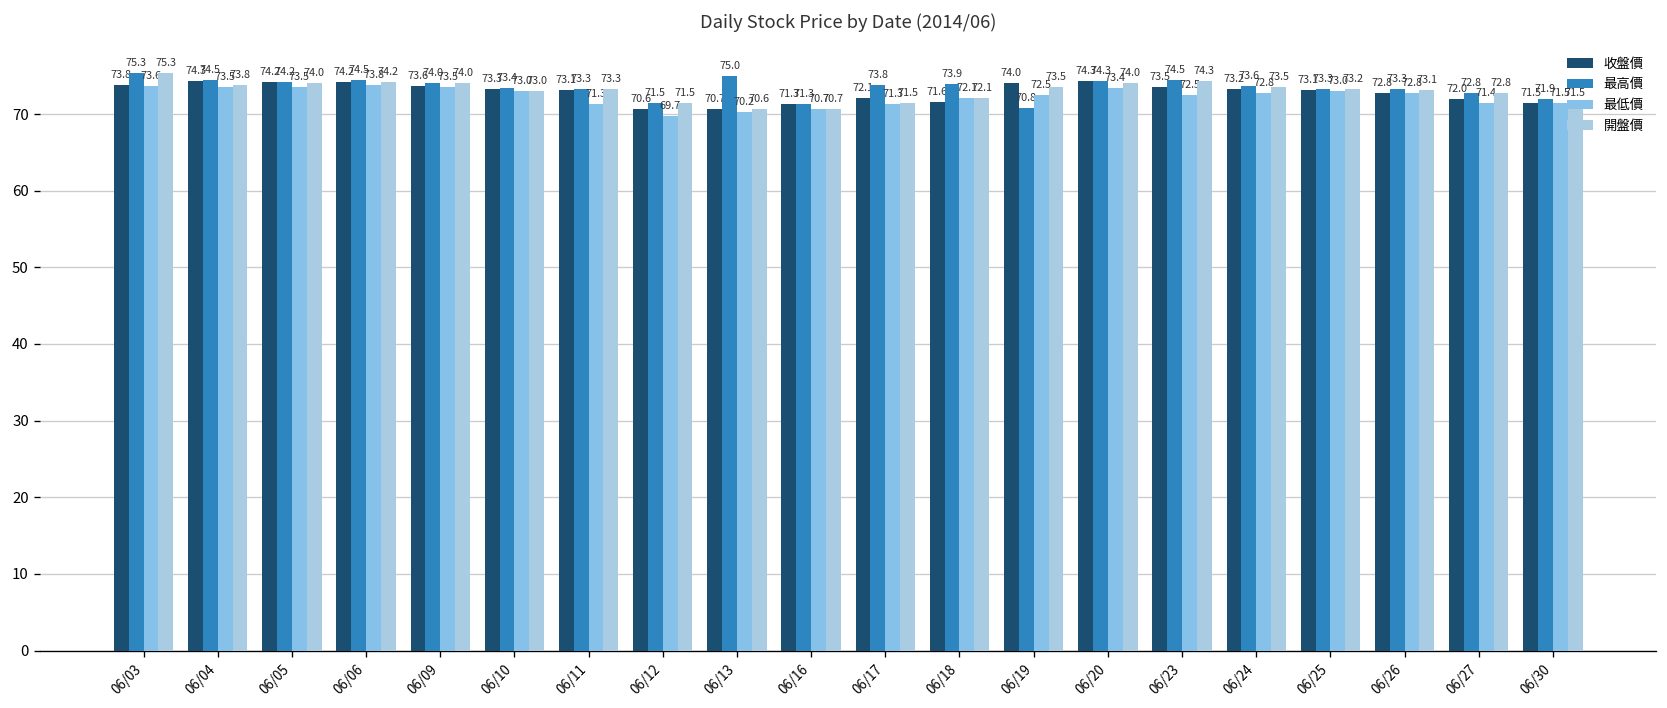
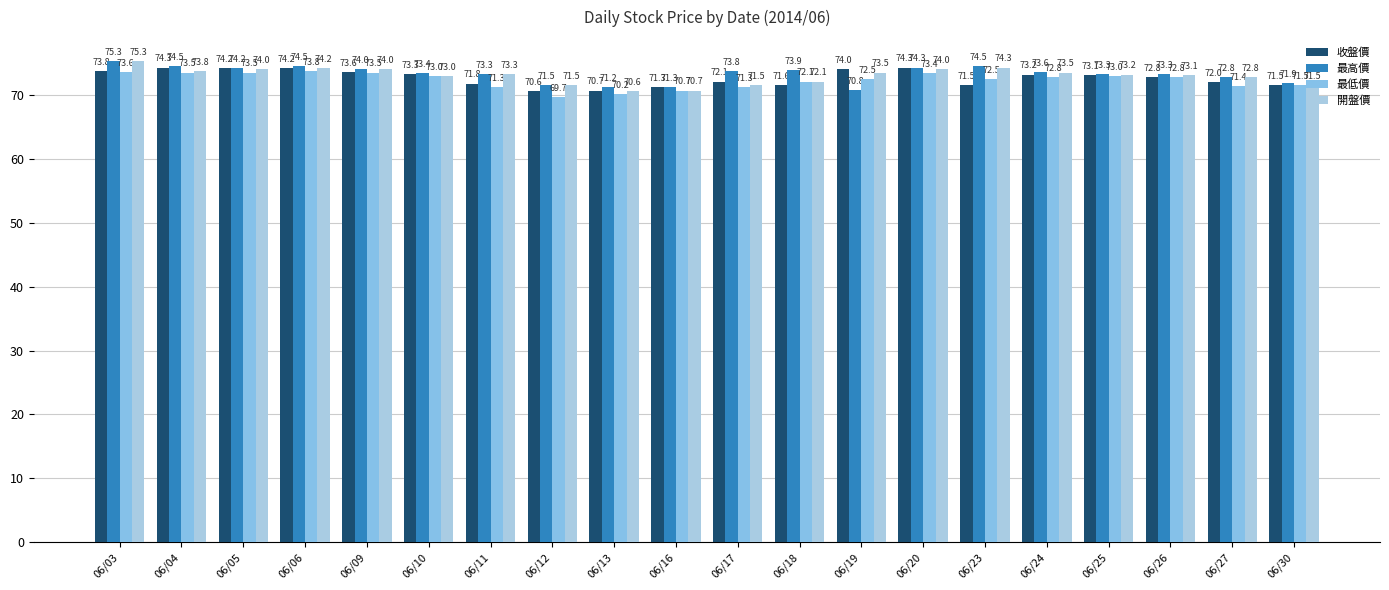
  {
    "收盤價": {
      "06/03": 73.8,
-     "06/11": 73.1,
+     "06/11": 71.8,
      "06/12": 70.6,
      "06/13": 70.7,
      "06/17": 72.1,
      "06/18": 71.6,
      "06/19": 74.0,
-     "06/23": 73.5,
+     "06/23": 71.5,
      "06/27": 72.0
    },
    "最高價": {
      "06/03": 75.3,
      "06/12": 71.5,
-     "06/13": 75.0,
+     "06/13": 71.2,
      "06/17": 73.8,
      "06/18": 73.9,
      "06/19": 70.8,
      "06/23": 74.5,
      "06/27": 72.8
    }
  }
